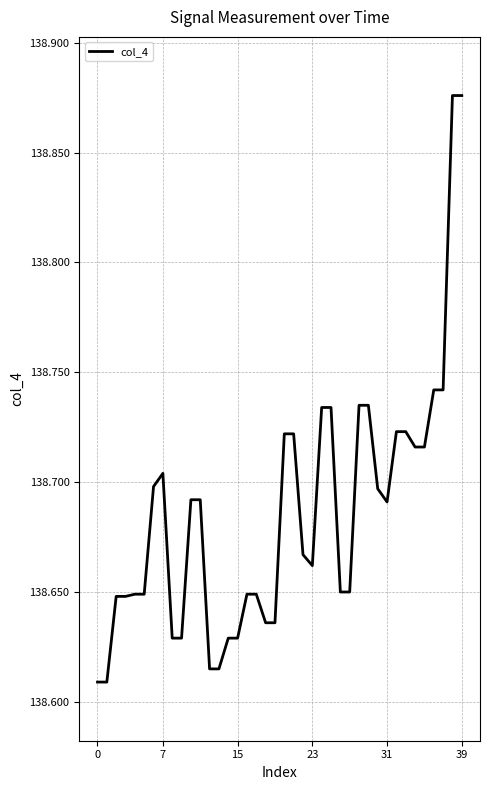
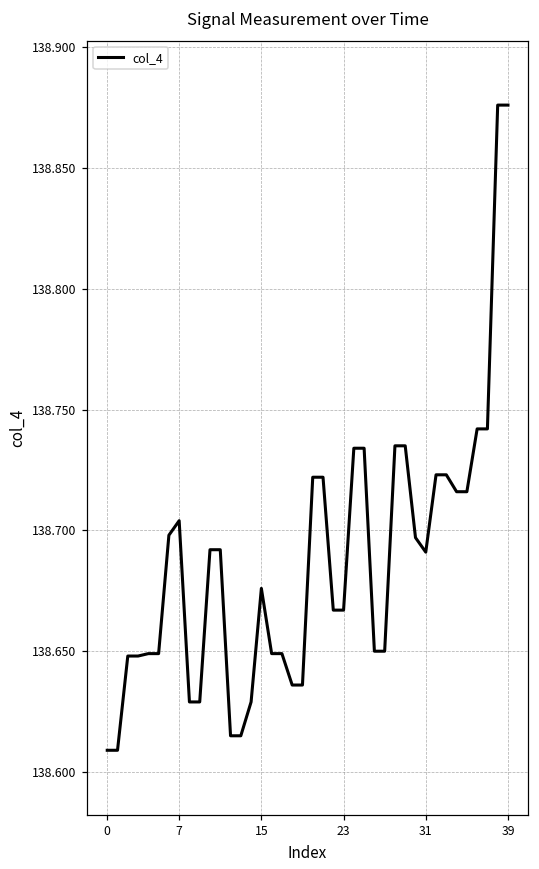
  {
    "0": 138.609,
    "7": 138.704,
-   "15": 138.629,
-   "23": 138.662,
+   "15": 138.676,
+   "23": 138.667,
    "31": 138.691,
    "39": 138.876
  }
